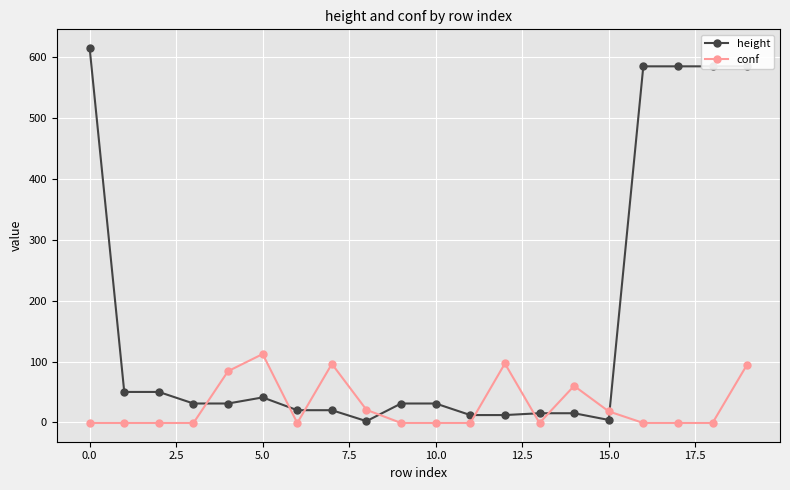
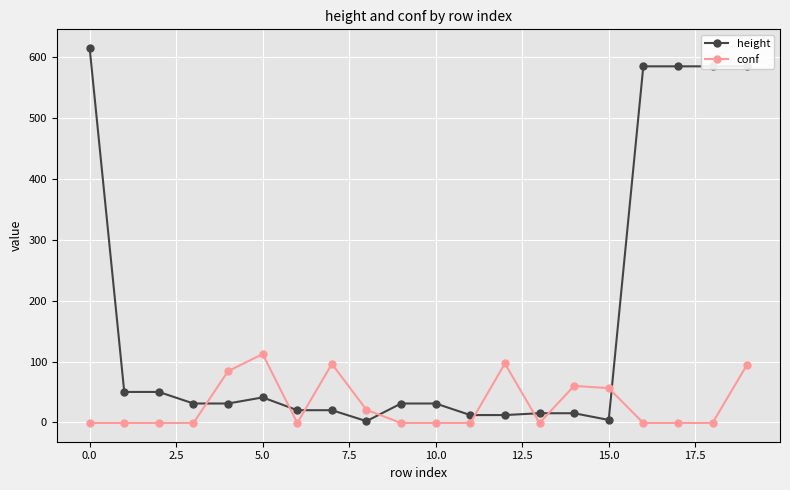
  {
    "height": {
      "0.0": 620,
      "5.0": 40,
      "10.0": 30,
      "15.0": 0
    },
    "conf": {
      "0.0": 0,
      "5.0": 110,
      "10.0": 0,
-     "15.0": 20
+     "15.0": 60
    }
  }
